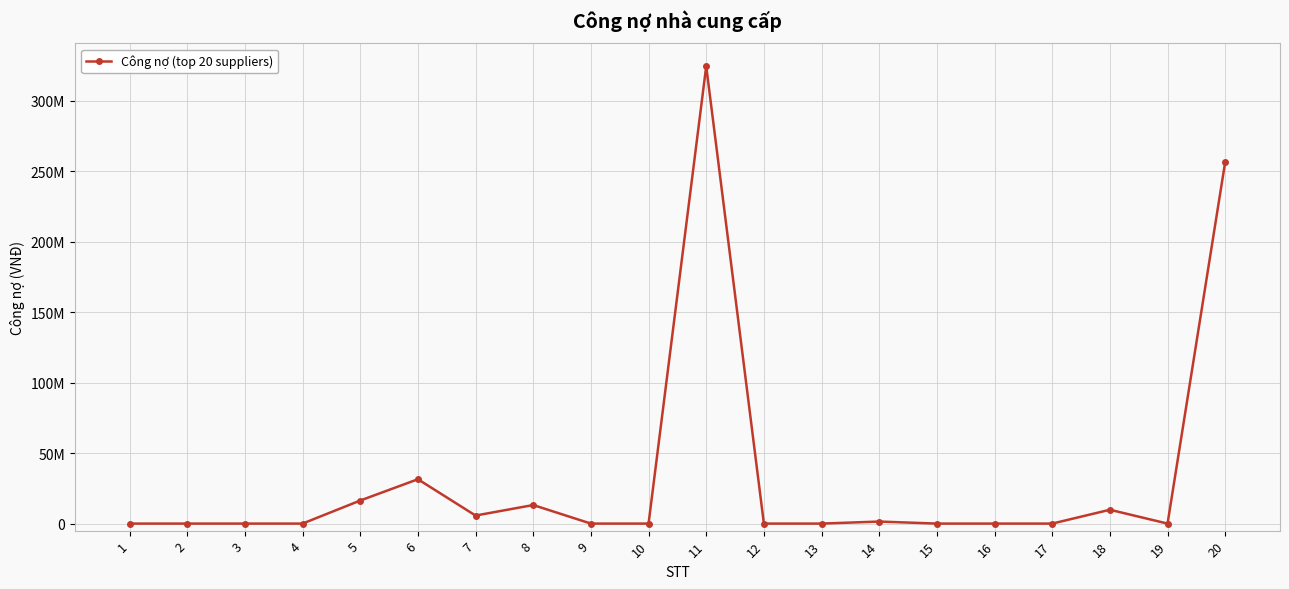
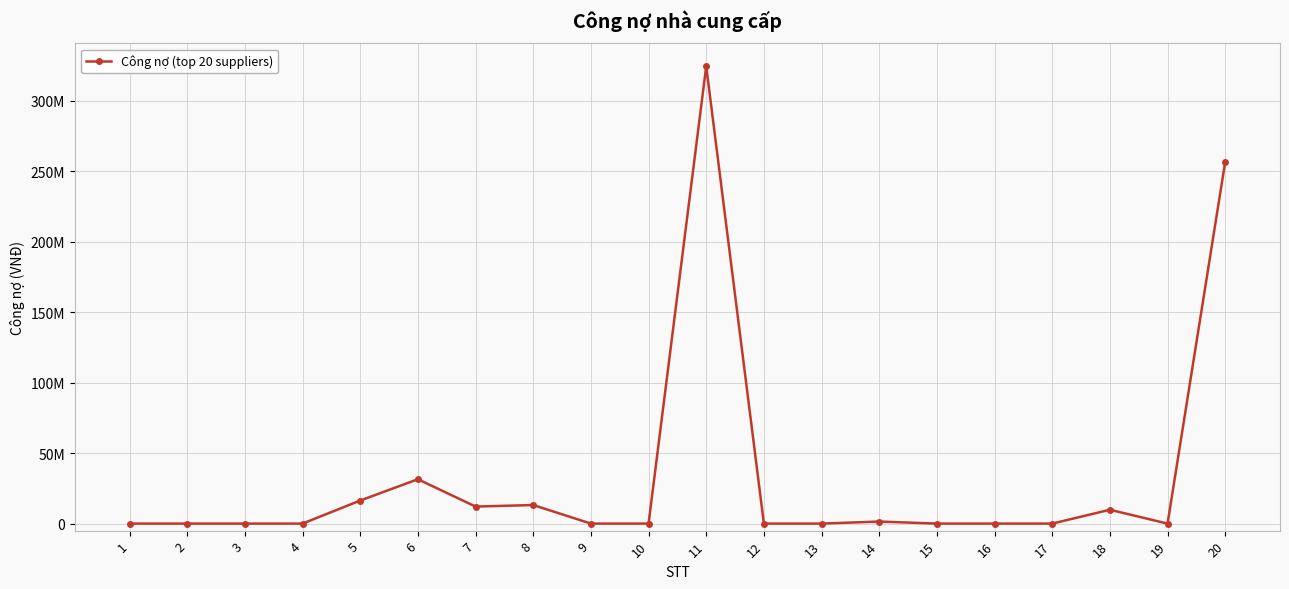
  {
    "1": 0,
    "2": 0,
    "3": 0,
    "4": 0,
    "5": 16000000,
    "6": 31000000,
-   "7": 6000000,
+   "7": 12000000,
    "8": 13000000,
    "9": 0,
    "10": 0,
    "11": 325000000,
    "12": 0,
    "13": 0,
    "14": 1000000,
    "15": 0,
    "16": 0,
    "17": 0,
    "18": 10000000,
    "19": 0,
    "20": 257000000
  }
